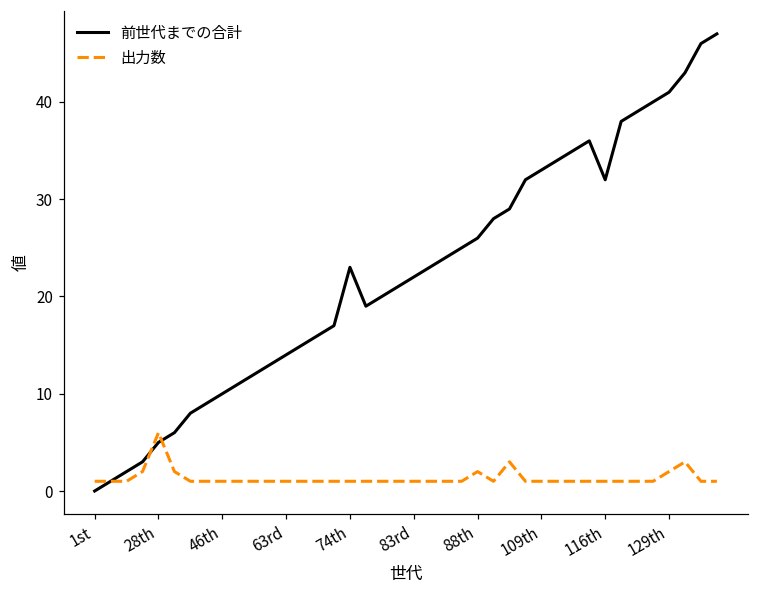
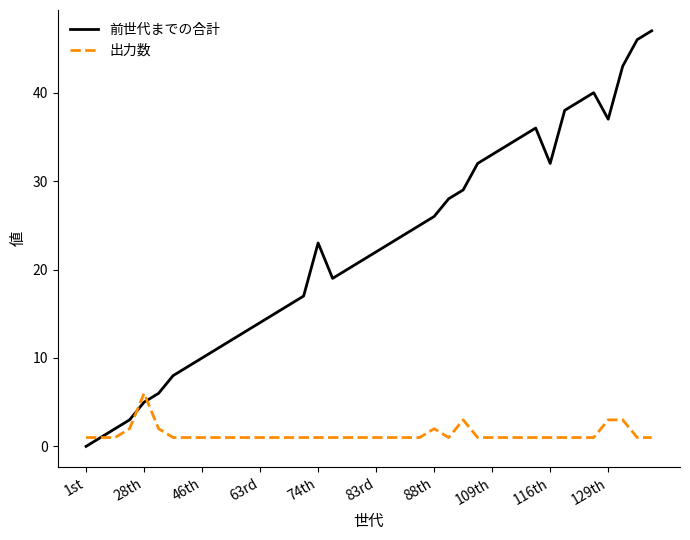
  {
    "前世代までの合計": {
      "1st": 0,
      "28th": 5,
      "46th": 10,
      "63rd": 14,
      "74th": 23,
      "83rd": 22,
      "88th": 26,
      "109th": 33,
      "116th": 32,
-     "129th": 41
+     "129th": 37
    },
    "出力数": {
      "1st": 1,
      "28th": 6,
      "46th": 1,
      "63rd": 1,
      "74th": 1,
      "83rd": 1,
      "88th": 2,
      "109th": 1,
      "116th": 1,
-     "129th": 2
+     "129th": 3
    }
  }
